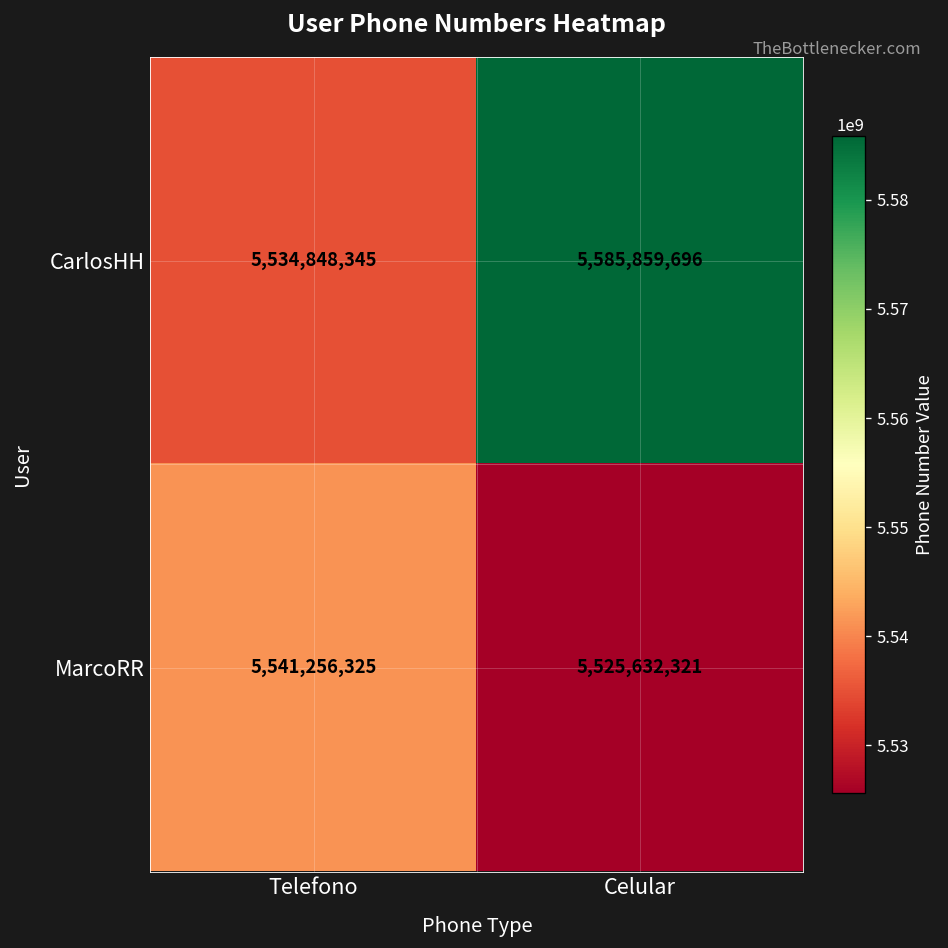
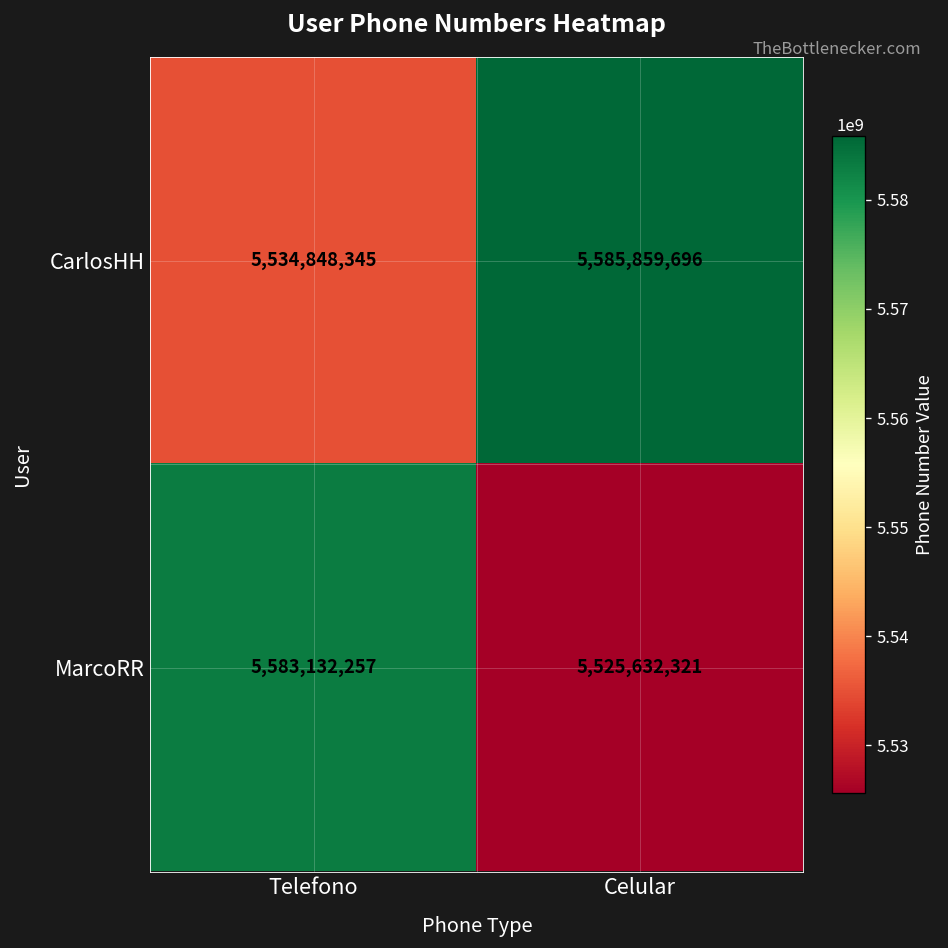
  {
    "CarlosHH": {
      "Telefono": "5,534,848,345",
      "Celular": "5,585,859,696"
    },
    "MarcoRR": {
-     "Telefono": "5,541,256,325",
+     "Telefono": "5,583,132,257",
      "Celular": "5,525,632,321"
    }
  }
